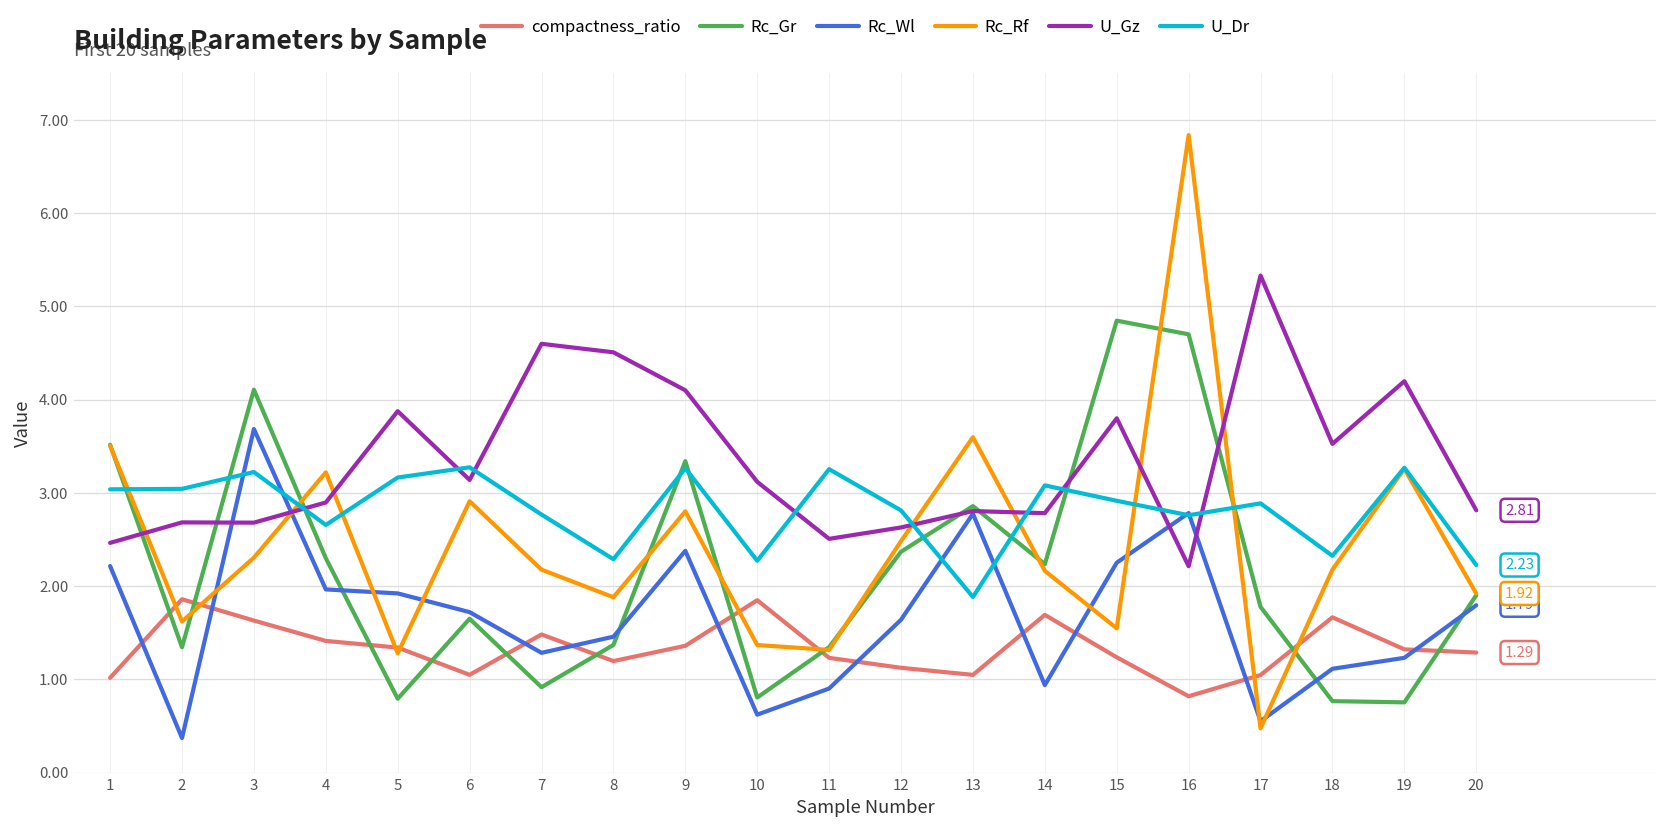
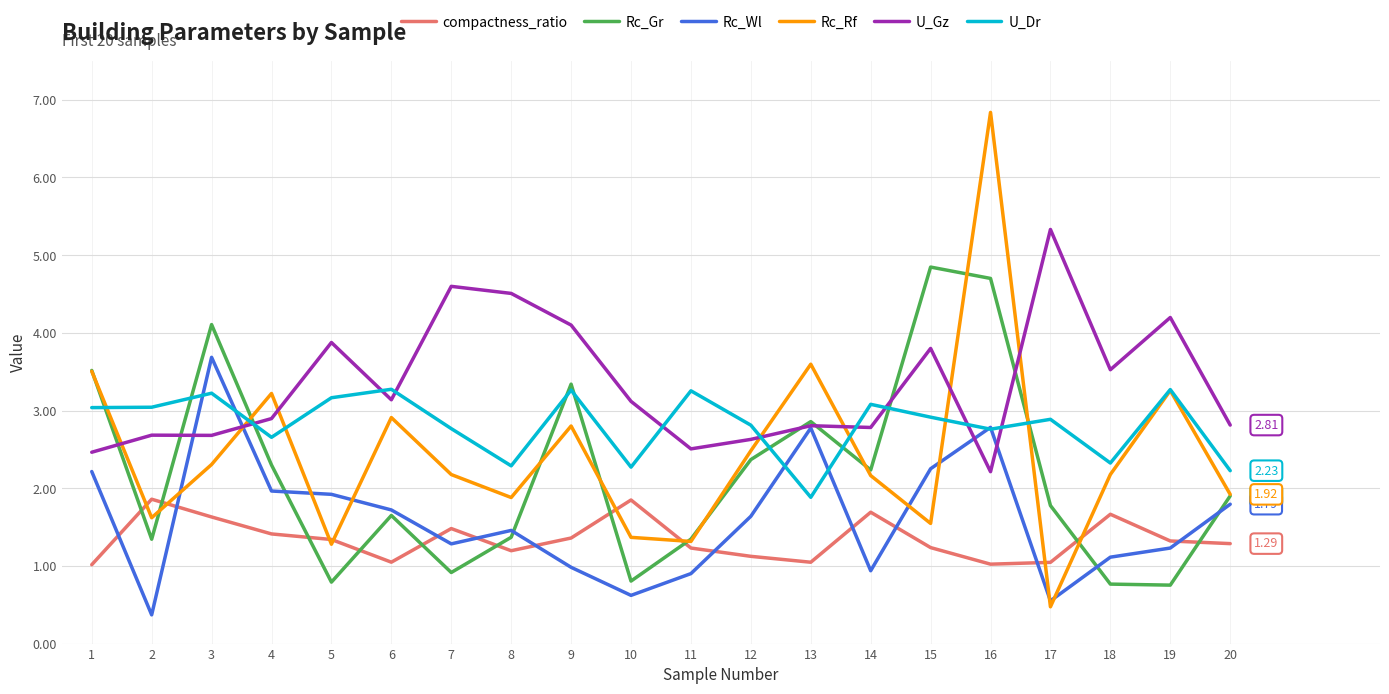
  {
    "compactness_ratio": {
      "1": 1.0,
      "2": 1.9,
      "3": 1.6,
      "4": 1.4,
      "5": 1.3,
      "6": 1.0,
      "7": 1.5,
      "8": 1.2,
      "9": 1.4,
      "10": 1.8,
      "11": 1.2,
      "12": 1.1,
      "13": 1.0,
      "14": 1.7,
      "15": 1.2,
-     "16": 0.8,
+     "16": 1.0,
      "17": 1.0,
      "18": 1.7,
      "19": 1.3
    },
    "Rc_Gr": {
      "2": 1.3,
      "3": 4.1,
      "4": 2.3,
      "5": 0.8,
      "6": 1.6,
      "7": 0.9,
      "8": 1.4,
      "9": 3.3,
      "10": 0.8,
      "12": 2.4,
      "13": 2.9,
      "14": 2.2,
      "15": 4.8,
      "16": 4.7,
      "17": 1.8,
      "18": 0.8,
      "19": 0.8
    },
    "Rc_Wl": {
      "1": 2.2,
      "2": 0.4,
      "3": 3.7,
      "4": 2.0,
      "5": 1.9,
      "6": 1.7,
      "7": 1.3,
      "8": 1.5,
-     "9": 2.4,
+     "9": 1.0,
      "10": 0.6,
      "11": 0.9,
      "12": 1.6,
      "14": 0.9,
      "15": 2.3,
      "17": 0.6,
      "18": 1.1,
      "19": 1.2
    },
    "Rc_Rf": {
      "2": 1.6,
      "3": 2.3,
      "4": 3.2,
      "5": 1.3,
      "6": 2.9,
      "7": 2.2,
      "8": 1.9,
      "9": 2.8,
      "10": 1.4,
      "12": 2.5,
      "13": 3.6,
      "14": 2.2,
      "15": 1.5,
      "16": 6.8,
      "17": 0.5,
      "18": 2.2
    },
    "U_Gz": {
      "1": 2.5,
      "2": 2.7,
      "3": 2.7,
      "4": 2.9,
      "5": 3.9,
      "6": 3.1,
      "7": 4.6,
      "8": 4.5,
      "9": 4.1,
      "10": 3.1,
      "11": 2.5,
      "12": 2.6,
      "14": 2.8,
      "15": 3.8,
      "16": 2.2,
      "17": 5.3,
      "18": 3.5,
      "19": 4.2
    },
    "U_Dr": {
      "1": 3.0,
      "2": 3.0,
      "3": 3.2,
      "4": 2.7,
      "5": 3.2,
      "6": 3.3,
      "7": 2.8,
      "8": 2.3,
      "9": 3.3,
      "10": 2.3,
      "11": 3.3,
      "12": 2.8,
      "13": 1.9,
      "14": 3.1,
      "15": 2.9,
      "17": 2.9,
      "18": 2.3
    }
  }
